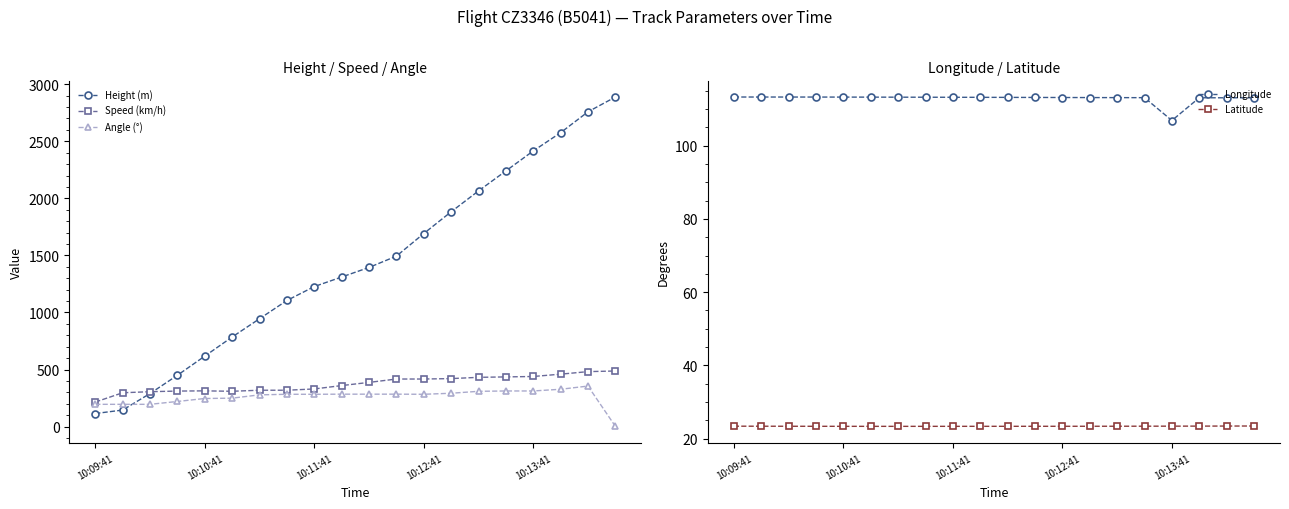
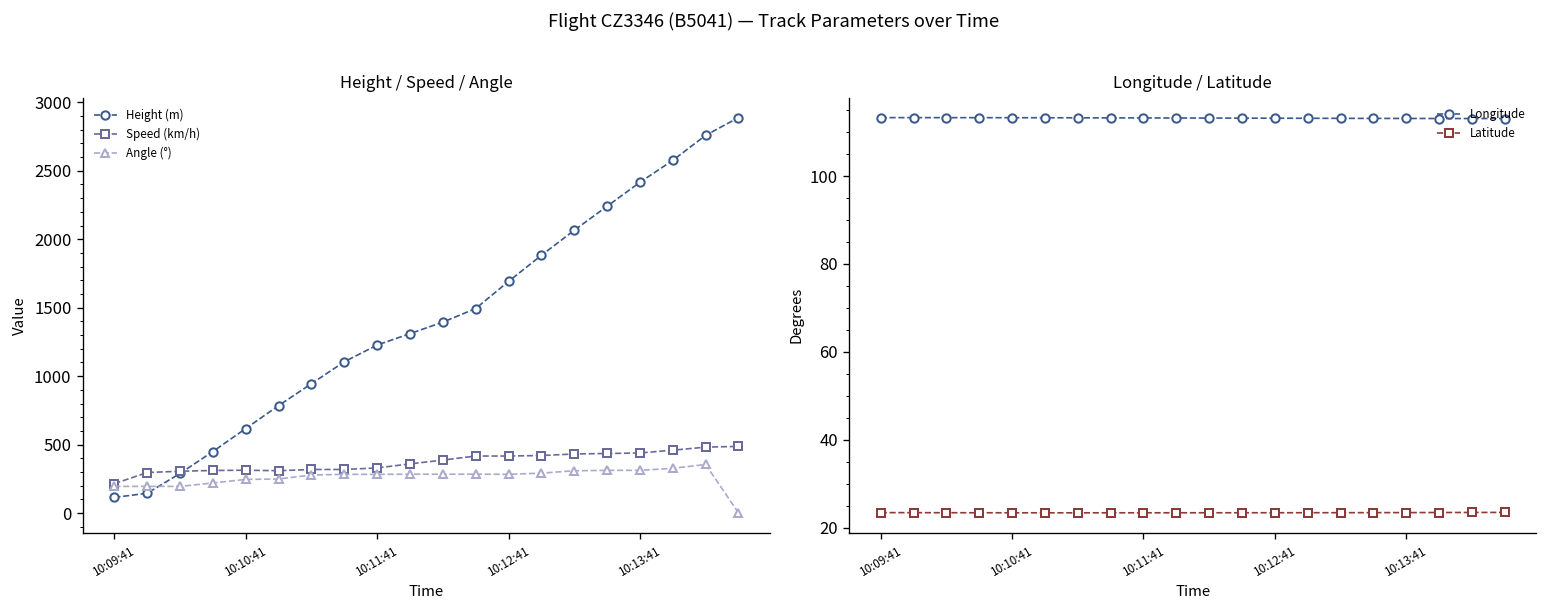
  {
    "Height / Speed / Angle": {
      "Angle (°)": {
        "10:10:41": 250,
        "10:11:41": 280,
        "10:12:41": 280,
        "10:13:41": 310
      }
    },
    "Longitude / Latitude": {
      "Longitude": {
        "10:09:41": 113,
        "10:10:41": 113,
        "10:11:41": 113,
        "10:12:41": 113,
-       "10:13:41": 107
+       "10:13:41": 113
      },
      "Latitude": {
        "10:09:41": 23,
        "10:10:41": 23,
        "10:11:41": 23,
        "10:12:41": 23,
        "10:13:41": 23
      }
    }
  }
